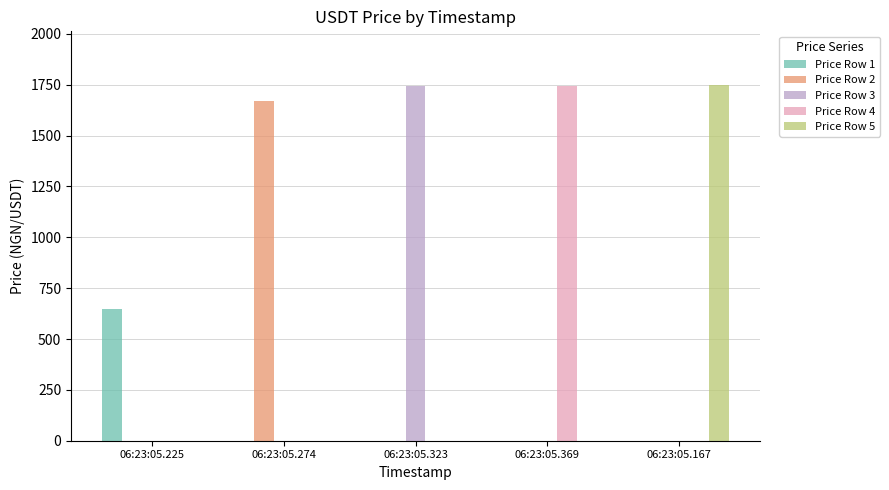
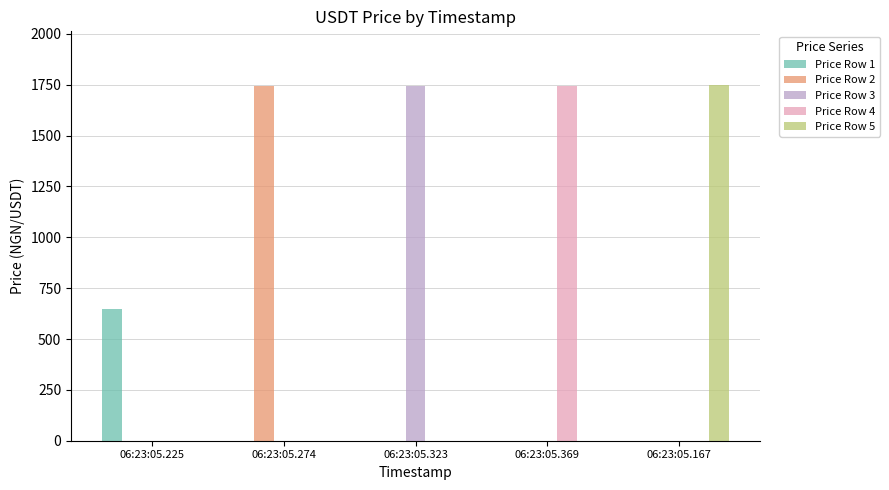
  {
    "Price Row 1": {
      "06:23:05.225": 650,
      "06:23:05.274": 0,
      "06:23:05.323": 0,
      "06:23:05.369": 0,
      "06:23:05.167": 0
    },
    "Price Row 2": {
      "06:23:05.225": 0,
-     "06:23:05.274": 1670,
+     "06:23:05.274": 1740,
      "06:23:05.323": 0,
      "06:23:05.369": 0,
      "06:23:05.167": 0
    },
    "Price Row 5": {
      "06:23:05.225": 0,
      "06:23:05.274": 0,
      "06:23:05.323": 0,
      "06:23:05.369": 0,
      "06:23:05.167": 1750
    }
  }
